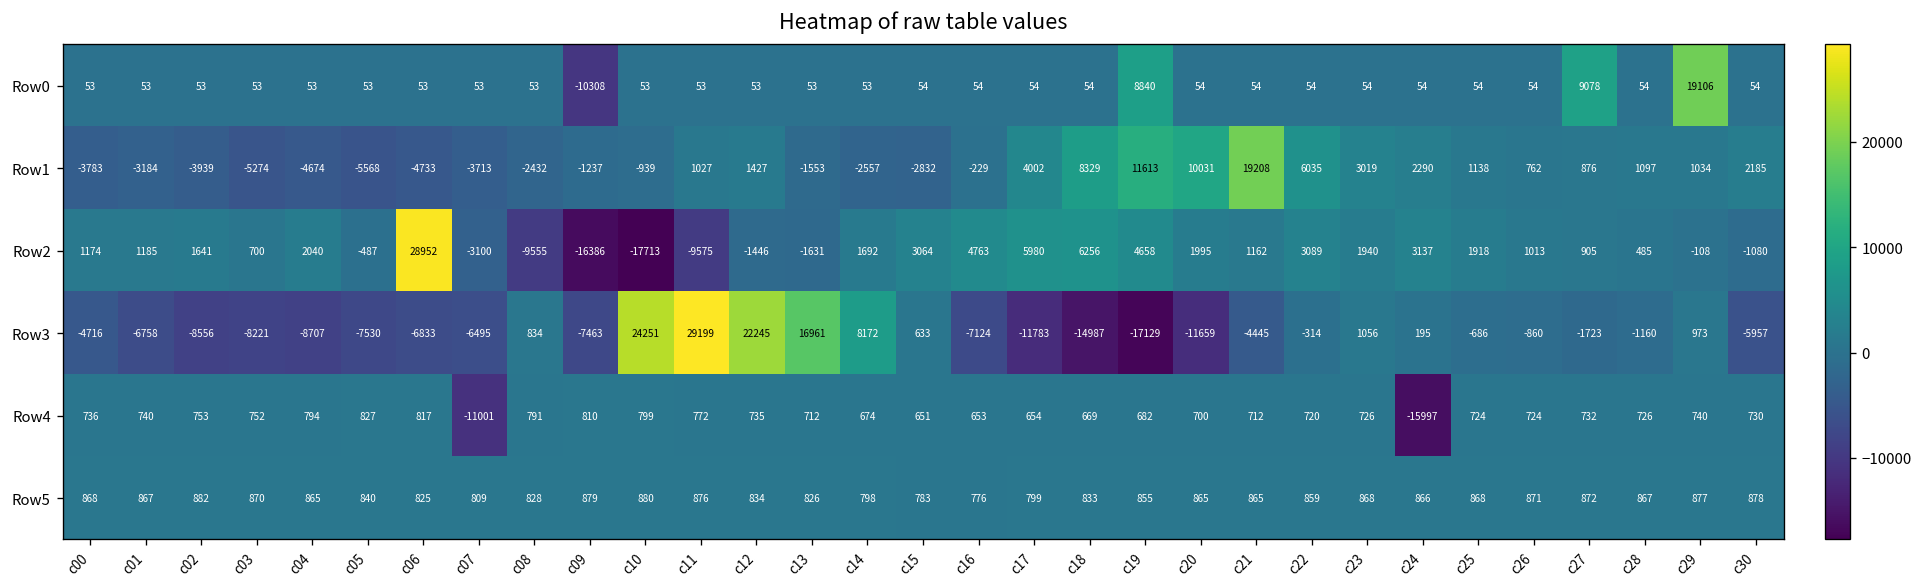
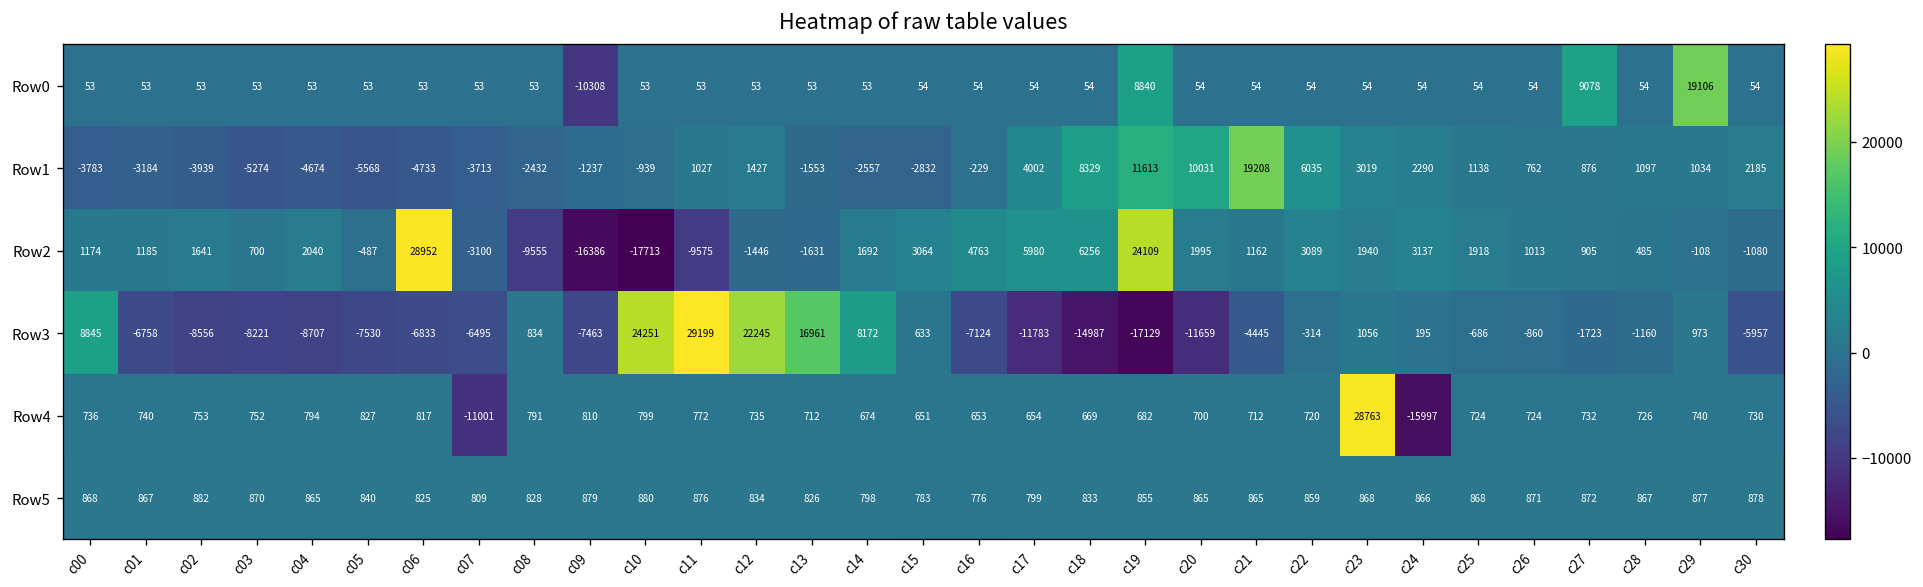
  {
    "Row0": {
      "c00": 53,
      "c01": 53,
      "c02": 53,
      "c03": 53,
      "c04": 53,
      "c05": 53,
      "c06": 53,
      "c07": 53,
      "c08": 53,
      "c09": -10308,
      "c10": 53,
      "c11": 53,
      "c12": 53,
      "c13": 53,
      "c14": 53,
      "c15": 54,
      "c16": 54,
      "c17": 54,
      "c18": 54,
      "c19": 8840,
      "c20": 54,
      "c21": 54,
      "c22": 54,
      "c23": 54,
      "c24": 54,
      "c25": 54,
      "c26": 54,
      "c27": 9078,
      "c28": 54,
      "c29": 19106,
      "c30": 54
    },
    "Row1": {
      "c00": -3783,
      "c01": -3184,
      "c02": -3939,
      "c03": -5274,
      "c04": -4674,
      "c05": -5568,
      "c06": -4733,
      "c07": -3713,
      "c08": -2432,
      "c09": -1237,
      "c10": -939,
      "c11": 1027,
      "c12": 1427,
      "c13": -1553,
      "c14": -2557,
      "c15": -2832,
      "c16": -229,
      "c17": 4002,
      "c18": 8329,
      "c19": 11613,
      "c20": 10031,
      "c21": 19208,
      "c22": 6035,
      "c23": 3019,
      "c24": 2290,
      "c25": 1138,
      "c26": 762,
      "c27": 876,
      "c28": 1097,
      "c29": 1034,
      "c30": 2185
    },
    "Row2": {
      "c00": 1174,
      "c01": 1185,
      "c02": 1641,
      "c03": 700,
      "c04": 2040,
      "c05": -487,
      "c06": 28952,
      "c07": -3100,
      "c08": -9555,
      "c09": -16386,
      "c10": -17713,
      "c11": -9575,
      "c12": -1446,
      "c13": -1631,
      "c14": 1692,
      "c15": 3064,
      "c16": 4763,
      "c17": 5980,
      "c18": 6256,
-     "c19": 4658,
+     "c19": 24109,
      "c20": 1995,
      "c21": 1162,
      "c22": 3089,
      "c23": 1940,
      "c24": 3137,
      "c25": 1918,
      "c26": 1013,
      "c27": 905,
      "c28": 485,
      "c29": -108,
      "c30": -1080
    },
    "Row3": {
-     "c00": -4716,
+     "c00": 8845,
      "c01": -6758,
      "c02": -8556,
      "c03": -8221,
      "c04": -8707,
      "c05": -7530,
      "c06": -6833,
      "c07": -6495,
      "c08": 834,
      "c09": -7463,
      "c10": 24251,
      "c11": 29199,
      "c12": 22245,
      "c13": 16961,
      "c14": 8172,
      "c15": 633,
      "c16": -7124,
      "c17": -11783,
      "c18": -14987,
      "c19": -17129,
      "c20": -11659,
      "c21": -4445,
      "c22": -314,
      "c23": 1056,
      "c24": 195,
      "c25": -686,
      "c26": -860,
      "c27": -1723,
      "c28": -1160,
      "c29": 973,
      "c30": -5957
    },
    "Row4": {
      "c00": 736,
      "c01": 740,
      "c02": 753,
      "c03": 752,
      "c04": 794,
      "c05": 827,
      "c06": 817,
      "c07": -11001,
      "c08": 791,
      "c09": 810,
      "c10": 799,
      "c11": 772,
      "c12": 735,
      "c13": 712,
      "c14": 674,
      "c15": 651,
      "c16": 653,
      "c17": 654,
      "c18": 669,
      "c19": 682,
      "c20": 700,
      "c21": 712,
      "c22": 720,
-     "c23": 726,
+     "c23": 28763,
      "c24": -15997,
      "c25": 724,
      "c26": 724,
      "c27": 732,
      "c28": 726,
      "c29": 740,
      "c30": 730
    },
    "Row5": {
      "c00": 868,
      "c01": 867,
      "c02": 882,
      "c03": 870,
      "c04": 865,
      "c05": 840,
      "c06": 825,
      "c07": 809,
      "c08": 828,
      "c09": 879,
      "c10": 880,
      "c11": 876,
      "c12": 834,
      "c13": 826,
      "c14": 798,
      "c15": 783,
      "c16": 776,
      "c17": 799,
      "c18": 833,
      "c19": 855,
      "c20": 865,
      "c21": 865,
      "c22": 859,
      "c23": 868,
      "c24": 866,
      "c25": 868,
      "c26": 871,
      "c27": 872,
      "c28": 867,
      "c29": 877,
      "c30": 878
    }
  }
